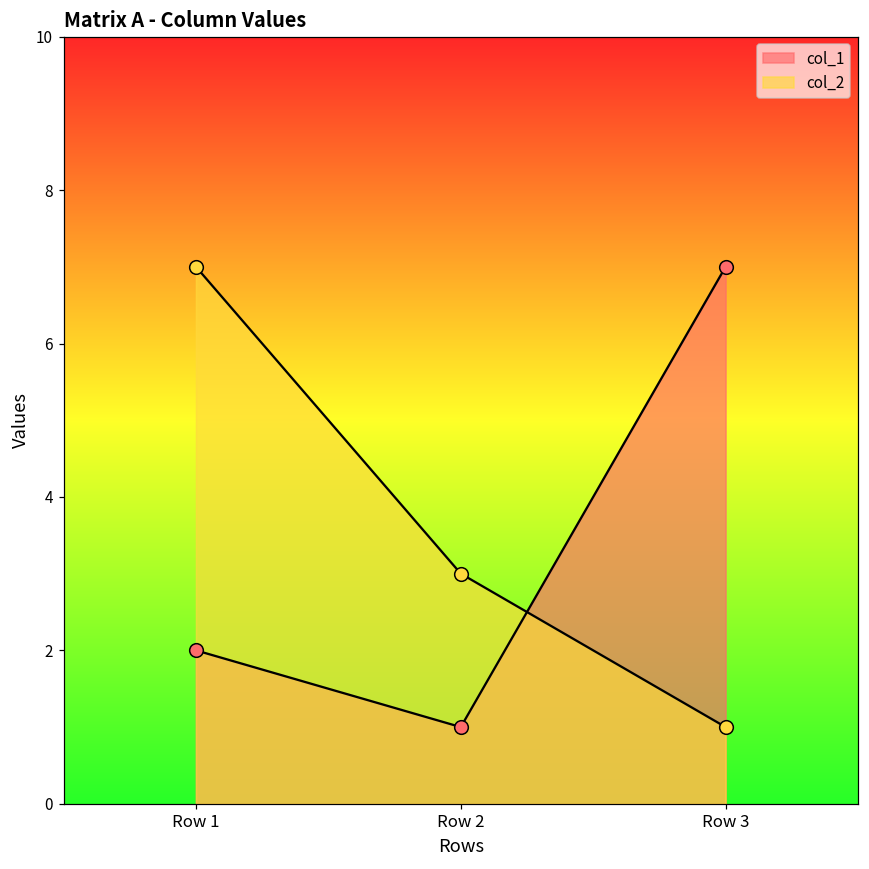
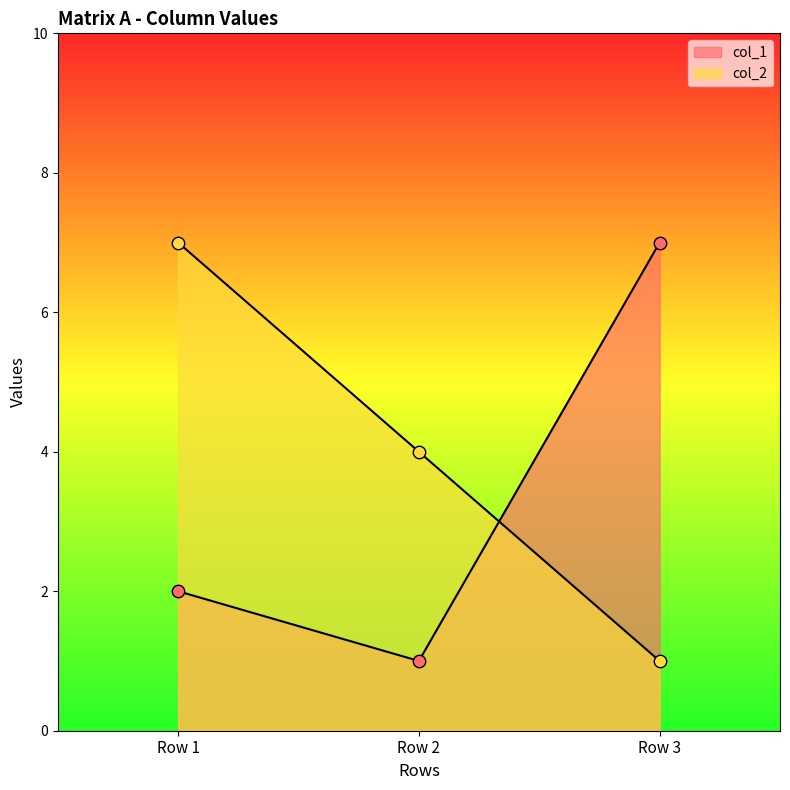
  {
    "col_1": {
      "Row 1": 2,
      "Row 2": 1,
      "Row 3": 7
    },
    "col_2": {
      "Row 1": 7,
-     "Row 2": 3,
+     "Row 2": 4,
      "Row 3": 1
    }
  }
